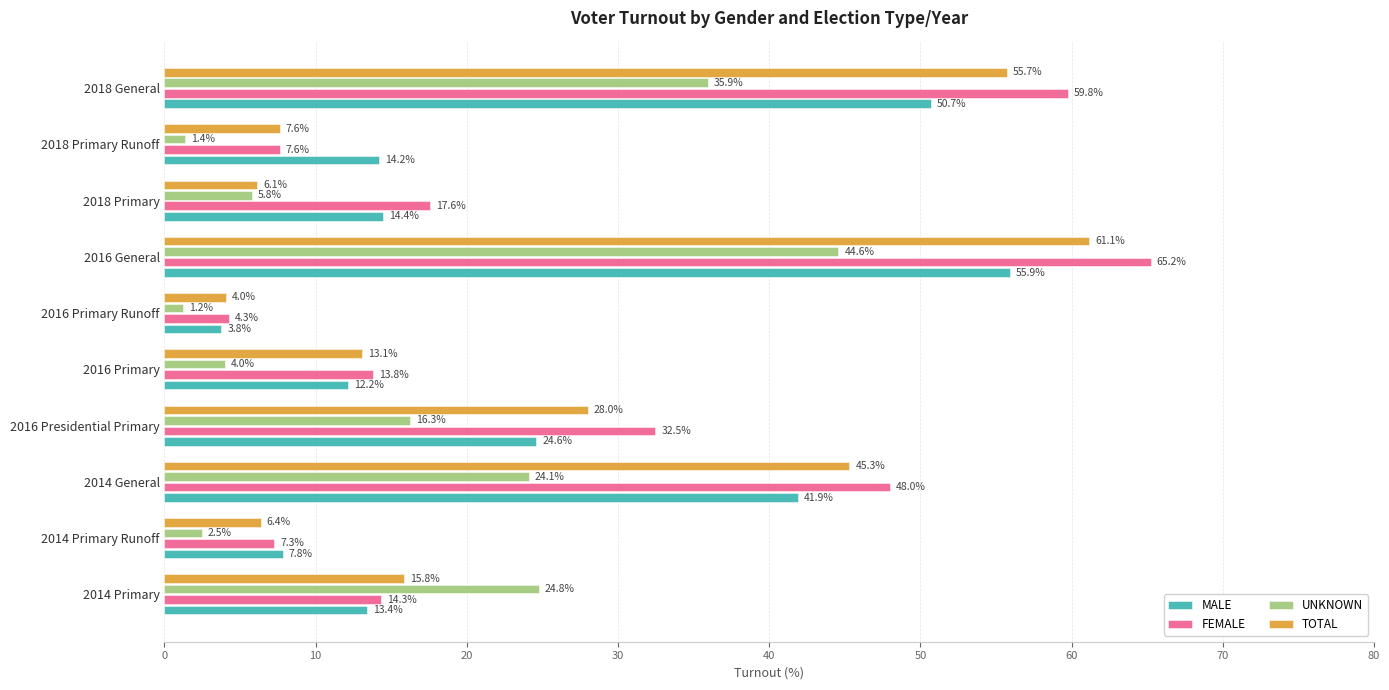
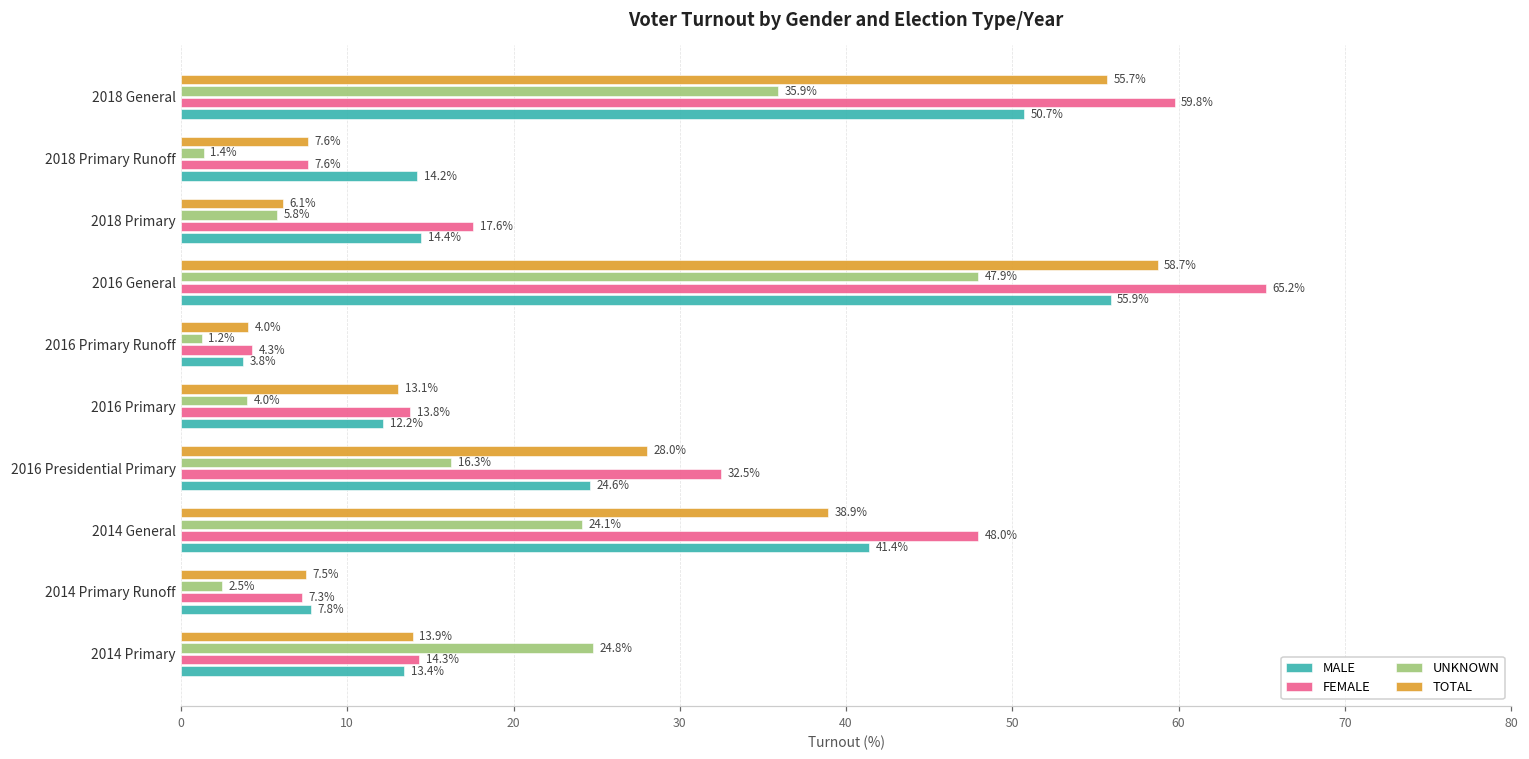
  {
    "MALE": {
      "2018 General": "50.7%",
      "2018 Primary Runoff": "14.2%",
      "2018 Primary": "14.4%",
      "2016 General": "55.9%",
      "2016 Primary Runoff": "3.8%",
      "2016 Primary": "12.2%",
      "2016 Presidential Primary": "24.6%",
-     "2014 General": "41.9%",
+     "2014 General": "41.4%",
      "2014 Primary Runoff": "7.8%",
      "2014 Primary": "13.4%"
    },
    "FEMALE": {
      "2018 General": "59.8%",
      "2018 Primary Runoff": "7.6%",
      "2018 Primary": "17.6%",
      "2016 General": "65.2%",
      "2016 Primary Runoff": "4.3%",
      "2016 Primary": "13.8%",
      "2016 Presidential Primary": "32.5%",
      "2014 General": "48.0%",
      "2014 Primary Runoff": "7.3%",
      "2014 Primary": "14.3%"
    },
    "UNKNOWN": {
      "2018 General": "35.9%",
      "2018 Primary Runoff": "1.4%",
      "2018 Primary": "5.8%",
-     "2016 General": "44.6%",
+     "2016 General": "47.9%",
      "2016 Primary Runoff": "1.2%",
      "2016 Primary": "4.0%",
      "2016 Presidential Primary": "16.3%",
      "2014 General": "24.1%",
      "2014 Primary Runoff": "2.5%",
      "2014 Primary": "24.8%"
    },
    "TOTAL": {
      "2018 General": "55.7%",
      "2018 Primary Runoff": "7.6%",
      "2018 Primary": "6.1%",
-     "2016 General": "61.1%",
+     "2016 General": "58.7%",
      "2016 Primary Runoff": "4.0%",
      "2016 Primary": "13.1%",
      "2016 Presidential Primary": "28.0%",
-     "2014 General": "45.3%",
-     "2014 Primary Runoff": "6.4%",
-     "2014 Primary": "15.8%"
+     "2014 General": "38.9%",
+     "2014 Primary Runoff": "7.5%",
+     "2014 Primary": "13.9%"
    }
  }
